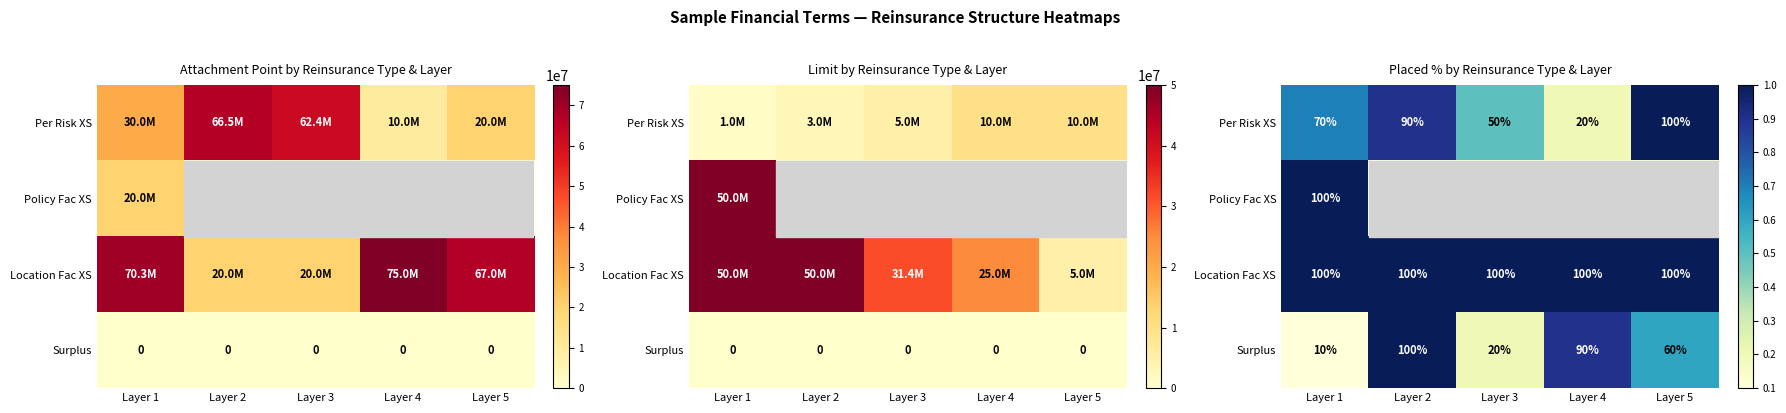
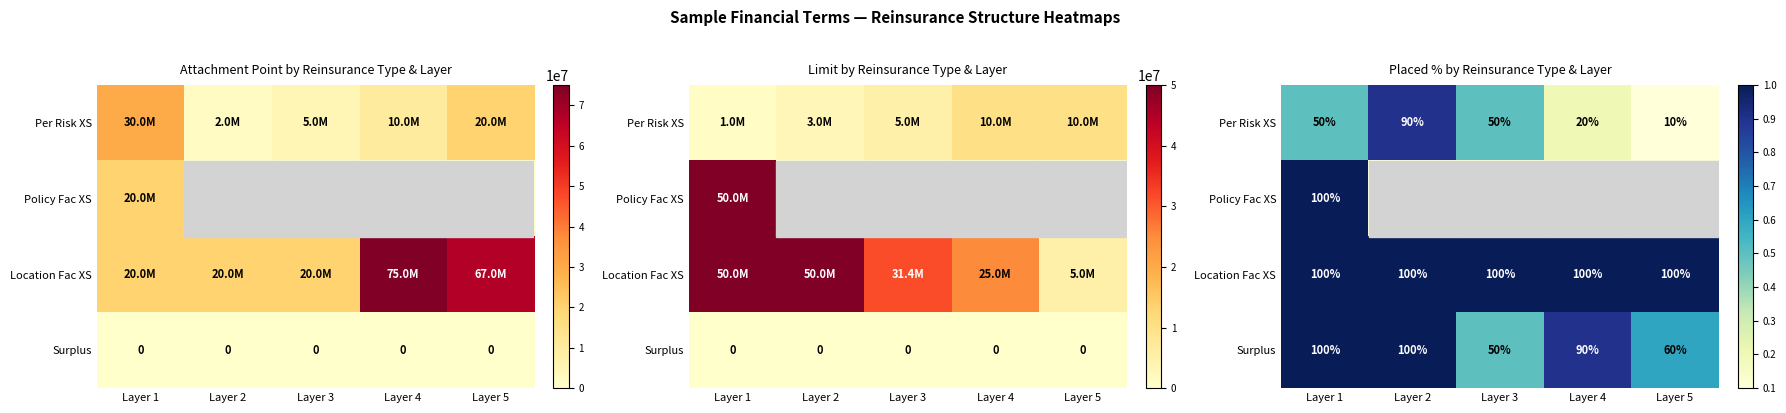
  {
    "Attachment Point by Reinsurance Type & Layer": {
      "Per Risk XS": {
        "Layer 1": "30.0M",
-       "Layer 2": "66.5M",
-       "Layer 3": "62.4M",
+       "Layer 2": "2.0M",
+       "Layer 3": "5.0M",
        "Layer 4": "10.0M",
        "Layer 5": "20.0M"
      },
      "Policy Fac XS": {
        "Layer 1": "20.0M"
      },
      "Location Fac XS": {
-       "Layer 1": "70.3M",
+       "Layer 1": "20.0M",
        "Layer 2": "20.0M",
        "Layer 3": "20.0M",
        "Layer 4": "75.0M",
        "Layer 5": "67.0M"
      },
      "Surplus": {
        "Layer 1": "0",
        "Layer 2": "0",
        "Layer 3": "0",
        "Layer 4": "0",
        "Layer 5": "0"
      }
    },
    "Limit by Reinsurance Type & Layer": {
      "Per Risk XS": {
        "Layer 1": "1.0M",
        "Layer 2": "3.0M",
        "Layer 3": "5.0M",
        "Layer 4": "10.0M",
        "Layer 5": "10.0M"
      },
      "Policy Fac XS": {
        "Layer 1": "50.0M"
      },
      "Location Fac XS": {
        "Layer 1": "50.0M",
        "Layer 2": "50.0M",
        "Layer 3": "31.4M",
        "Layer 4": "25.0M",
        "Layer 5": "5.0M"
      },
      "Surplus": {
        "Layer 1": "0",
        "Layer 2": "0",
        "Layer 3": "0",
        "Layer 4": "0",
        "Layer 5": "0"
      }
    },
    "Placed % by Reinsurance Type & Layer": {
      "Per Risk XS": {
-       "Layer 1": "70%",
+       "Layer 1": "50%",
        "Layer 2": "90%",
        "Layer 3": "50%",
        "Layer 4": "20%",
-       "Layer 5": "100%"
+       "Layer 5": "10%"
      },
      "Policy Fac XS": {
        "Layer 1": "100%"
      },
      "Location Fac XS": {
        "Layer 1": "100%",
        "Layer 2": "100%",
        "Layer 3": "100%",
        "Layer 4": "100%",
        "Layer 5": "100%"
      },
      "Surplus": {
-       "Layer 1": "10%",
+       "Layer 1": "100%",
        "Layer 2": "100%",
-       "Layer 3": "20%",
+       "Layer 3": "50%",
        "Layer 4": "90%",
        "Layer 5": "60%"
      }
    }
  }
